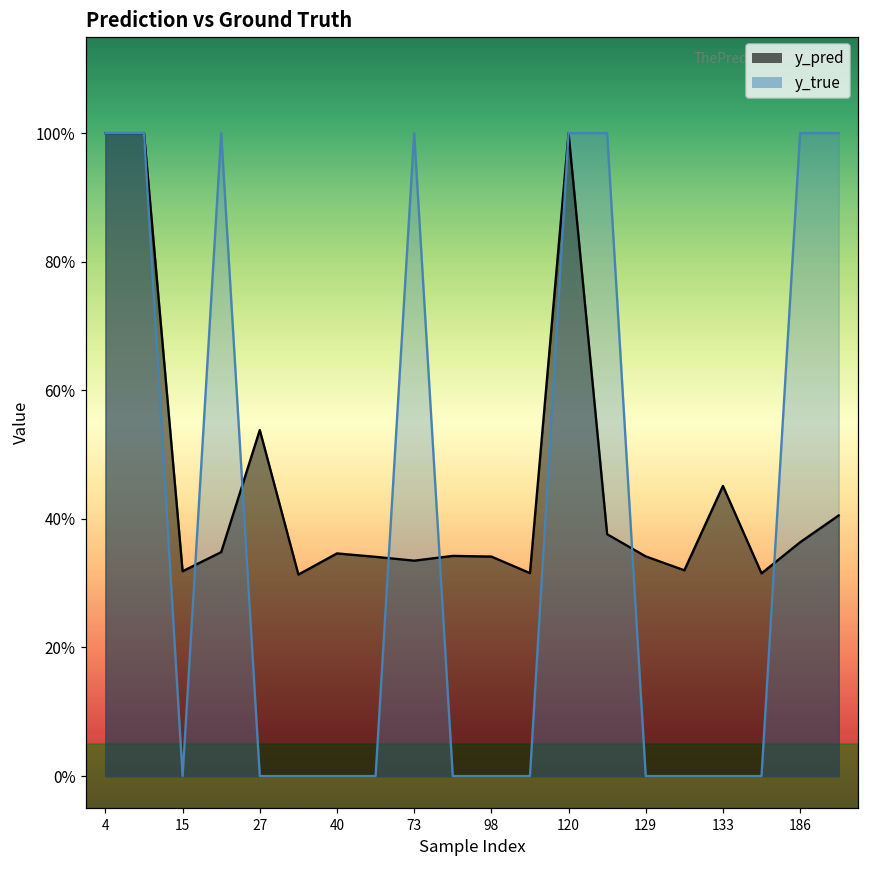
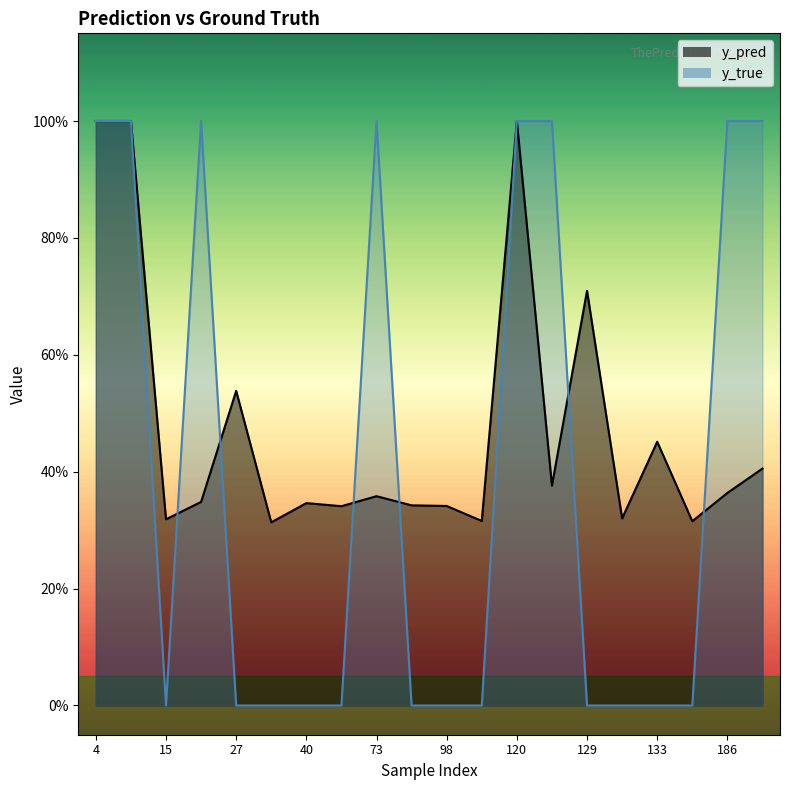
  {
    "y_pred": {
      "27": "54%",
      "40": "35%",
-     "73": "33%",
+     "73": "36%",
      "98": "34%",
-     "129": "34%",
+     "129": "71%",
      "133": "45%",
      "186": "36%"
    },
    "y_true": {
      "73": "100%",
      "186": "100%"
    }
  }
